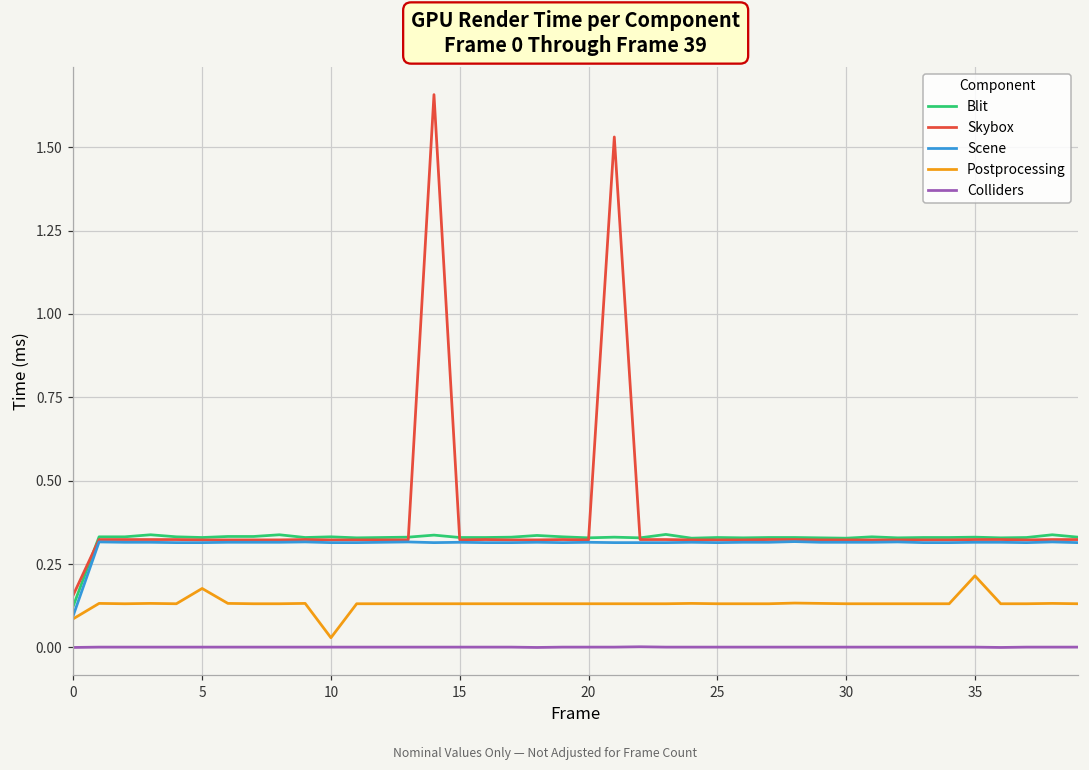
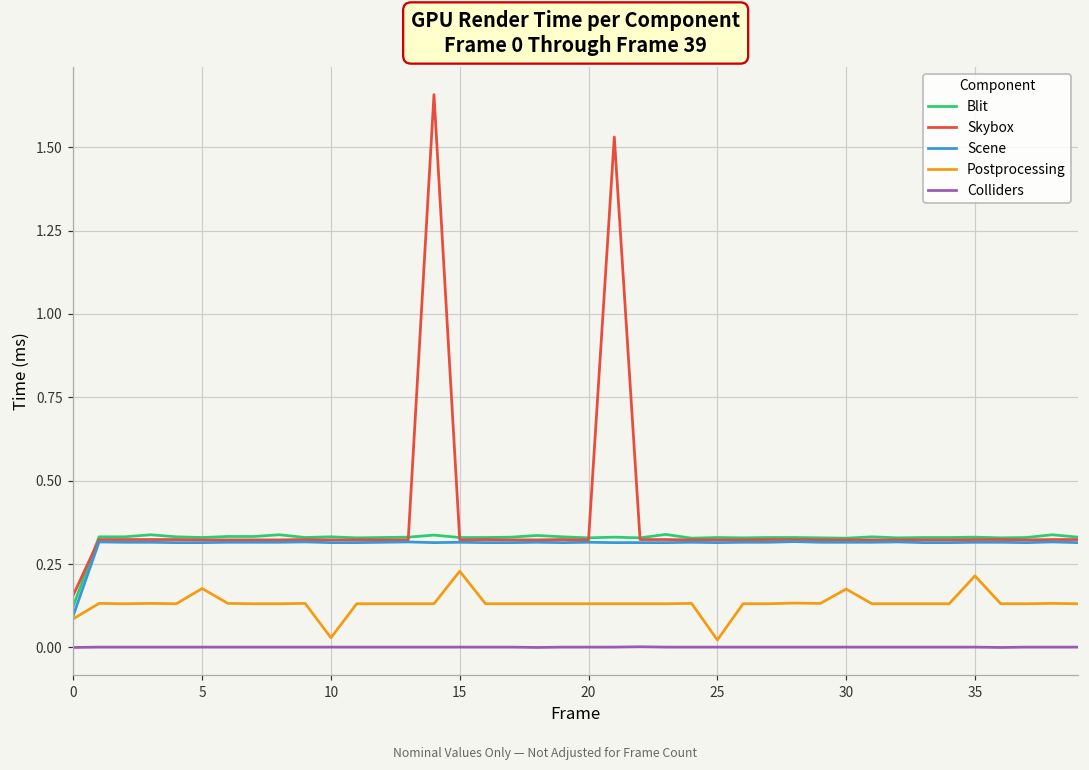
  {
    "Blit": {
      "0": 0.12,
      "10": 0.33
    },
    "Skybox": {
      "0": 0.16
    },
    "Scene": {
      "0": 0.10
    },
    "Postprocessing": {
      "0": 0.09,
      "5": 0.18,
      "10": 0.03,
-     "15": 0.13,
+     "15": 0.23,
      "20": 0.13,
-     "25": 0.13,
-     "30": 0.13,
+     "25": 0.02,
+     "30": 0.18,
      "35": 0.21
    },
    "Colliders": {
      "0": 0.00,
      "5": 0.00,
      "10": 0.00,
      "15": 0.00,
      "20": 0.00,
      "25": 0.00,
      "30": 0.00,
      "35": 0.00
    }
  }
